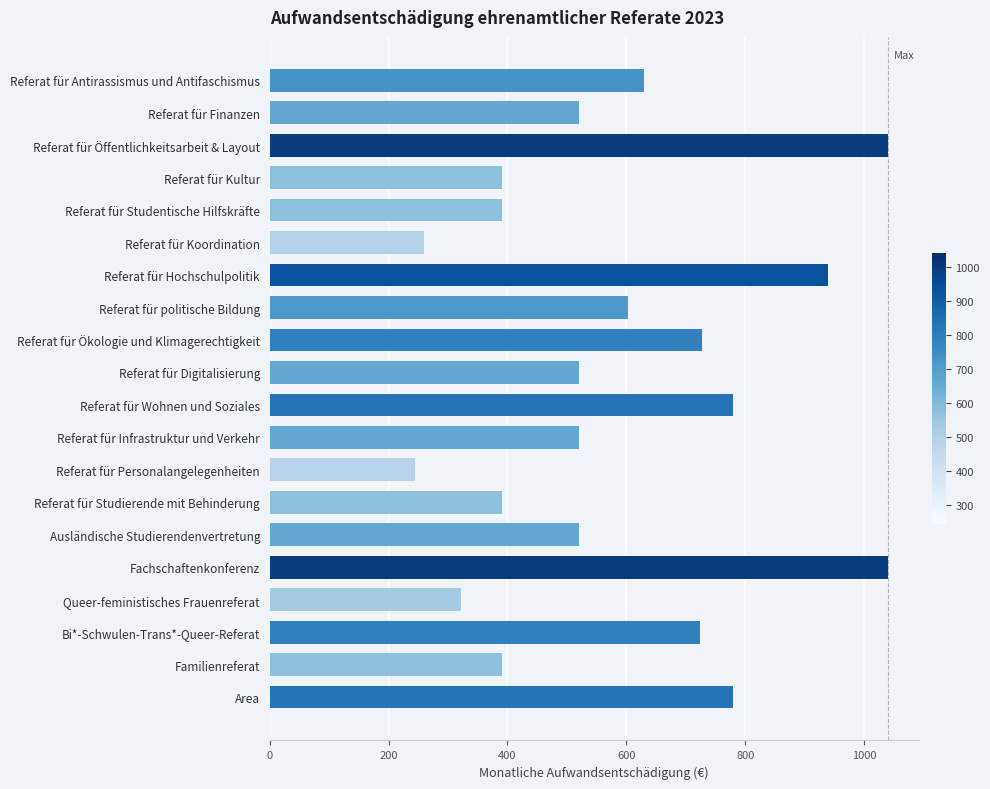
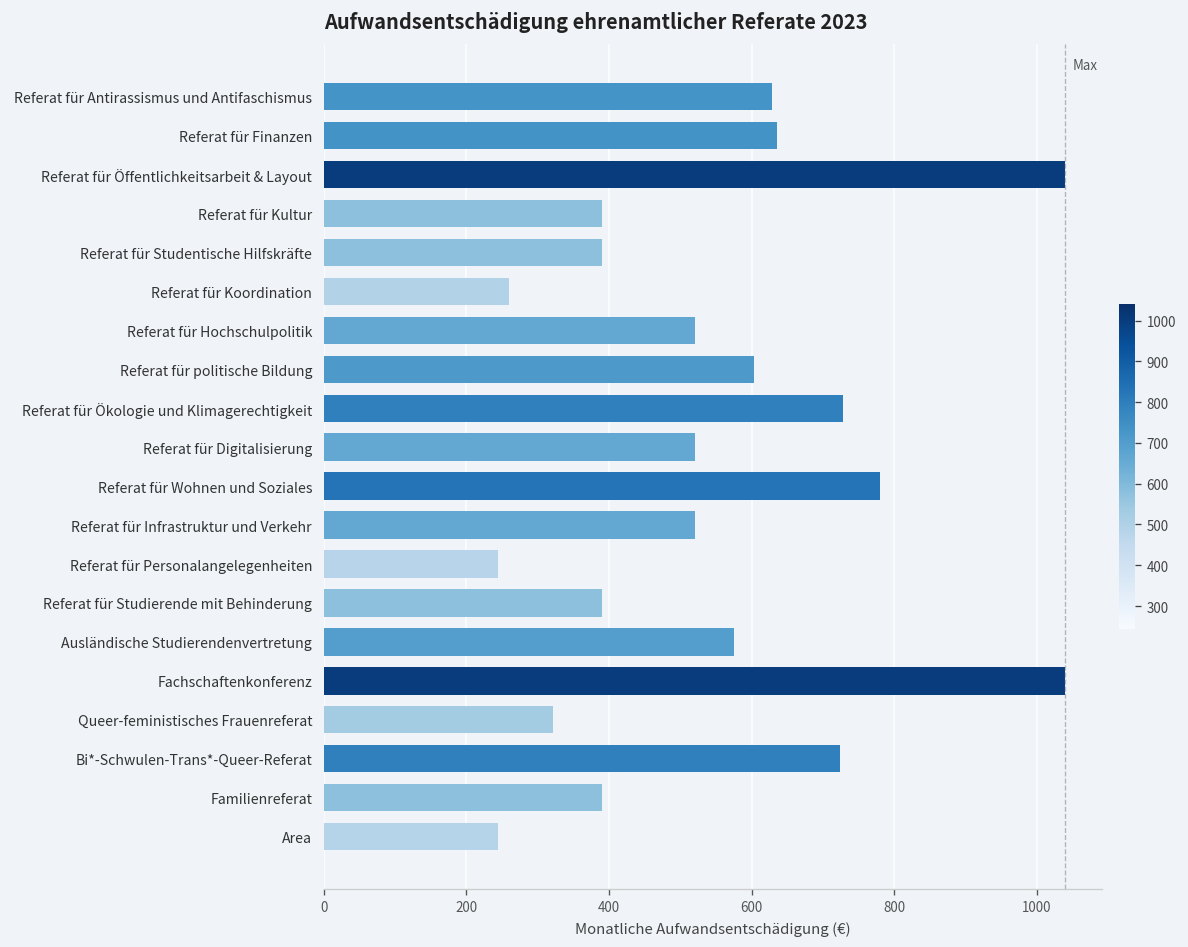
  {
    "Referat für Antirassismus und Antifaschismus": 630,
-   "Referat für Finanzen": 520,
+   "Referat für Finanzen": 640,
    "Referat für Öffentlichkeitsarbeit & Layout": 1040,
    "Referat für Kultur": 390,
    "Referat für Studentische Hilfskräfte": 390,
    "Referat für Koordination": 260,
-   "Referat für Hochschulpolitik": 940,
+   "Referat für Hochschulpolitik": 520,
    "Referat für politische Bildung": 600,
    "Referat für Ökologie und Klimagerechtigkeit": 730,
    "Referat für Digitalisierung": 520,
    "Referat für Wohnen und Soziales": 780,
    "Referat für Infrastruktur und Verkehr": 520,
    "Referat für Personalangelegenheiten": 240,
    "Referat für Studierende mit Behinderung": 390,
-   "Ausländische Studierendenvertretung": 520,
+   "Ausländische Studierendenvertretung": 580,
    "Fachschaftenkonferenz": 1040,
    "Queer-feministisches Frauenreferat": 320,
    "Bi*-Schwulen-Trans*-Queer-Referat": 720,
    "Familienreferat": 390,
-   "Area": 780
+   "Area": 250
  }
